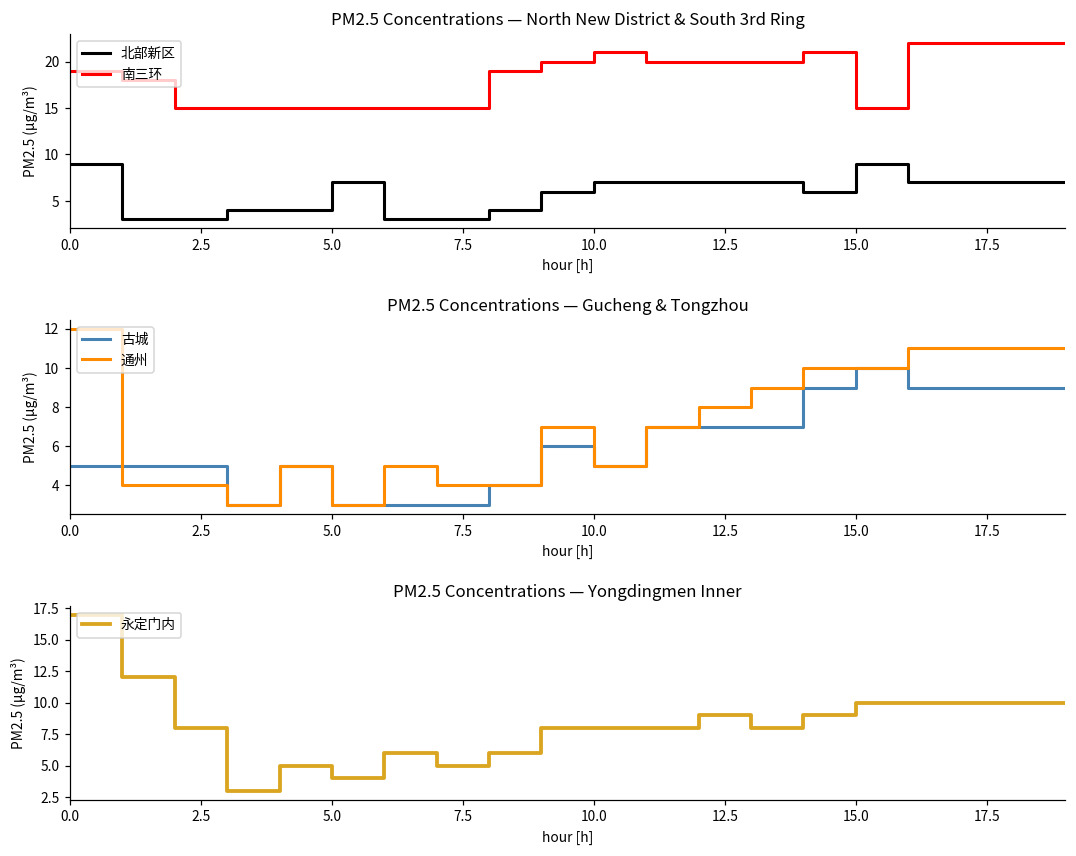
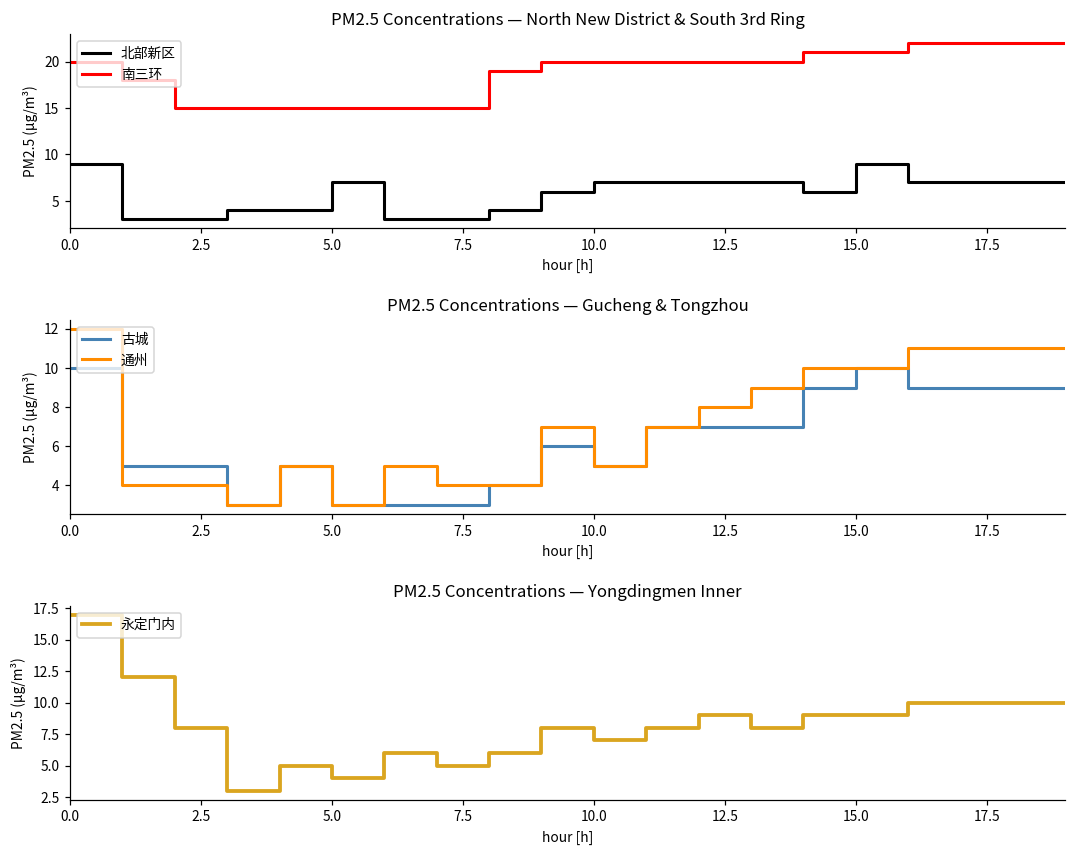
  {
    "PM2.5 Concentrations — North New District & South 3rd Ring": {
      "北部新区": {
        "0.0": 9,
        "5.0": 7,
        "10.0": 7,
        "15.0": 9
      },
      "南三环": {
-       "0.0": 19,
+       "0.0": 20,
        "5.0": 15,
-       "10.0": 21,
-       "15.0": 15
+       "10.0": 20,
+       "15.0": 21
      }
    },
    "PM2.5 Concentrations — Gucheng & Tongzhou": {
      "古城": {
-       "0.0": 5
+       "0.0": 10
      },
      "通州": {
        "0.0": 12
      }
    },
    "PM2.5 Concentrations — Yongdingmen Inner": {
      "0.0": 17,
      "5.0": 4,
-     "10.0": 8,
-     "15.0": 10
+     "10.0": 7,
+     "15.0": 9
    }
  }
